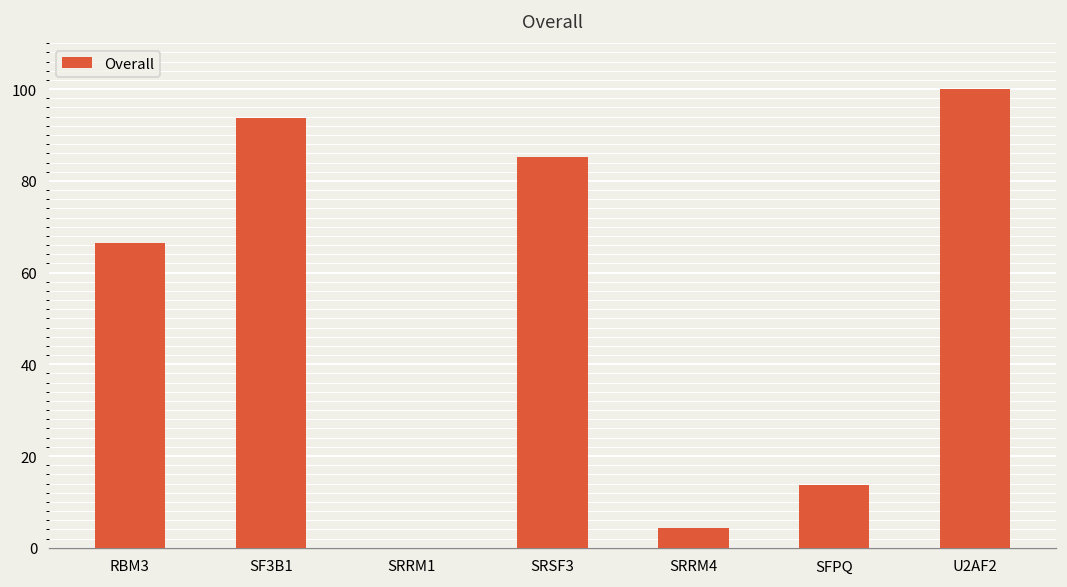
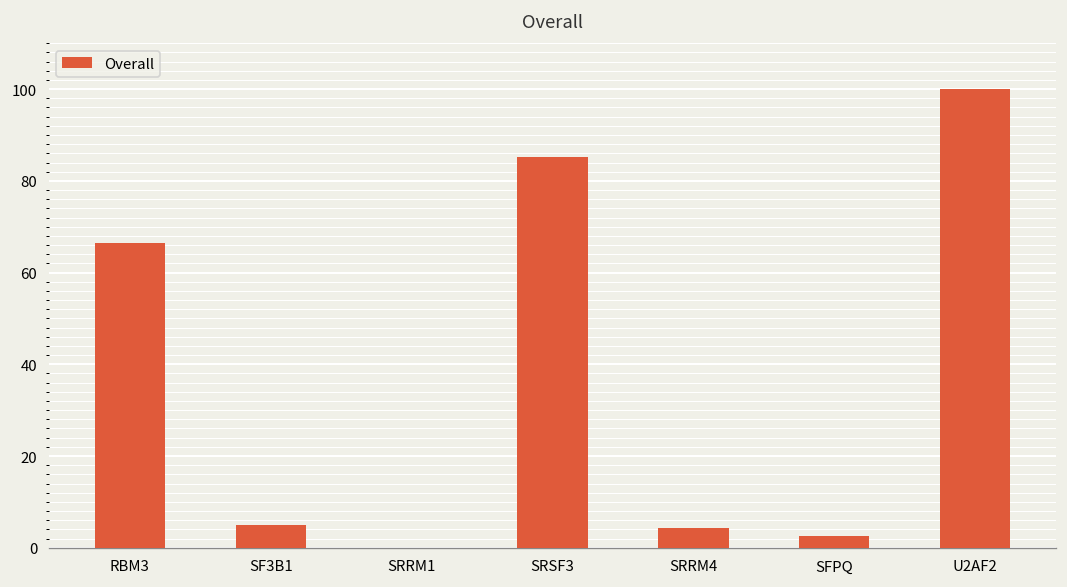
  {
    "RBM3": 66,
-   "SF3B1": 94,
+   "SF3B1": 5,
    "SRRM1": 0,
    "SRSF3": 85,
    "SRRM4": 4,
-   "SFPQ": 14,
+   "SFPQ": 3,
    "U2AF2": 100
  }
